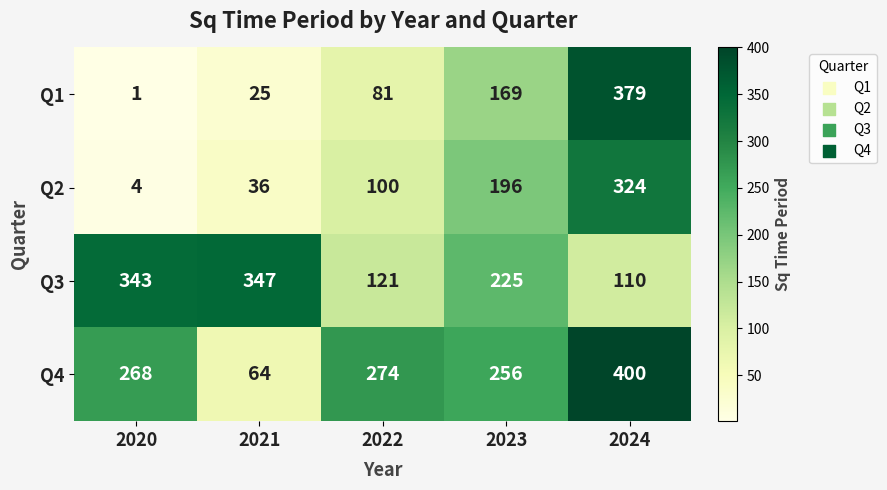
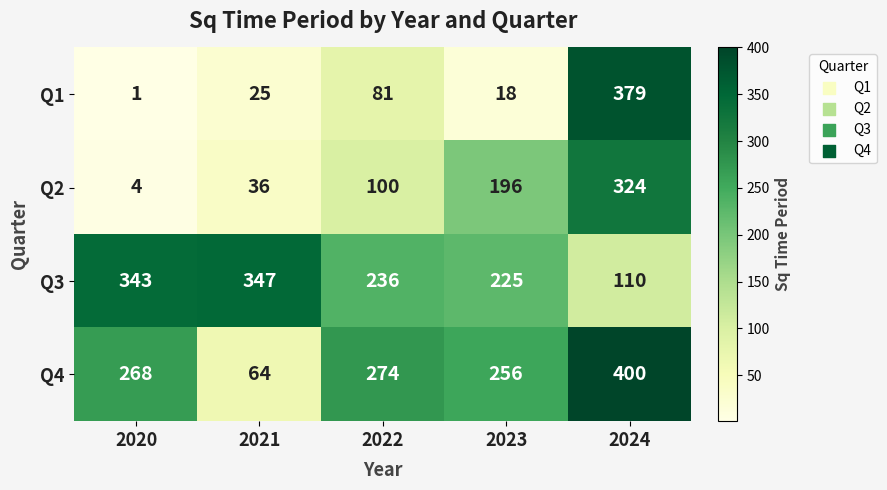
  {
    "Q1": {
      "2020": 1,
      "2021": 25,
      "2022": 81,
-     "2023": 169,
+     "2023": 18,
      "2024": 379
    },
    "Q2": {
      "2020": 4,
      "2021": 36,
      "2022": 100,
      "2023": 196,
      "2024": 324
    },
    "Q3": {
      "2020": 343,
      "2021": 347,
-     "2022": 121,
+     "2022": 236,
      "2023": 225,
      "2024": 110
    },
    "Q4": {
      "2020": 268,
      "2021": 64,
      "2022": 274,
      "2023": 256,
      "2024": 400
    }
  }
